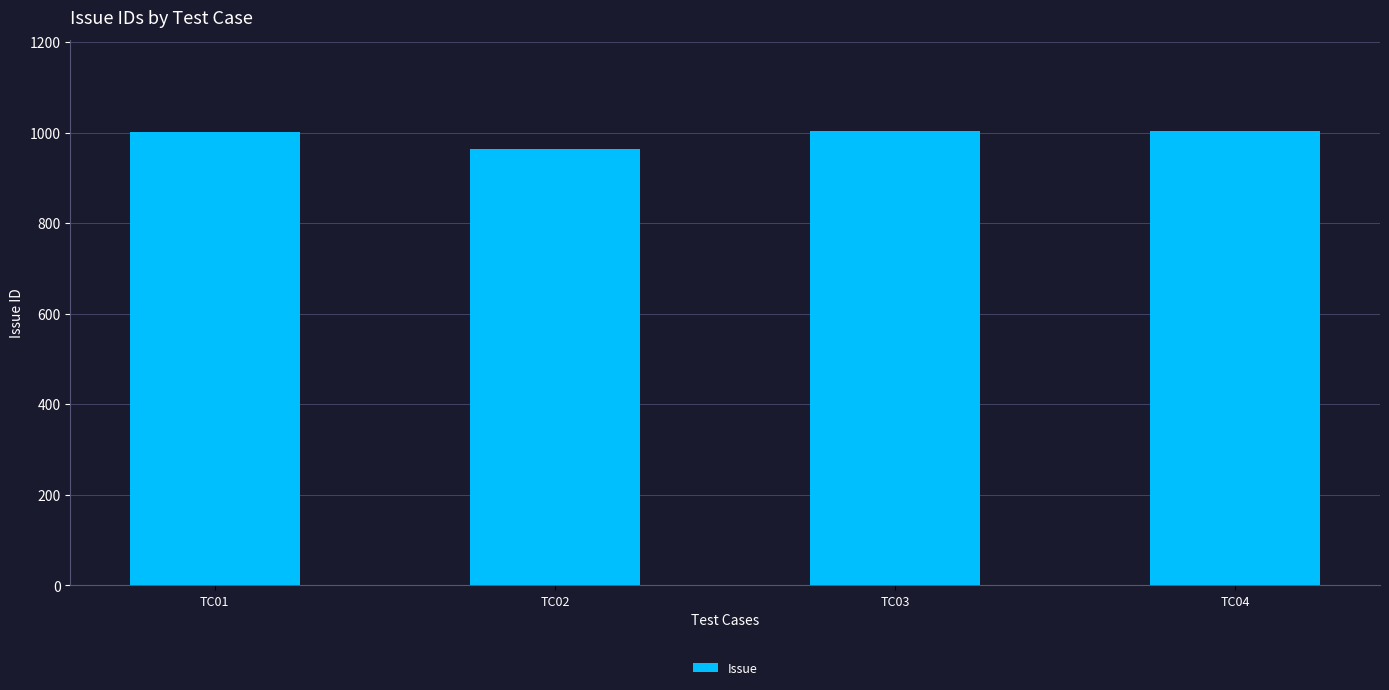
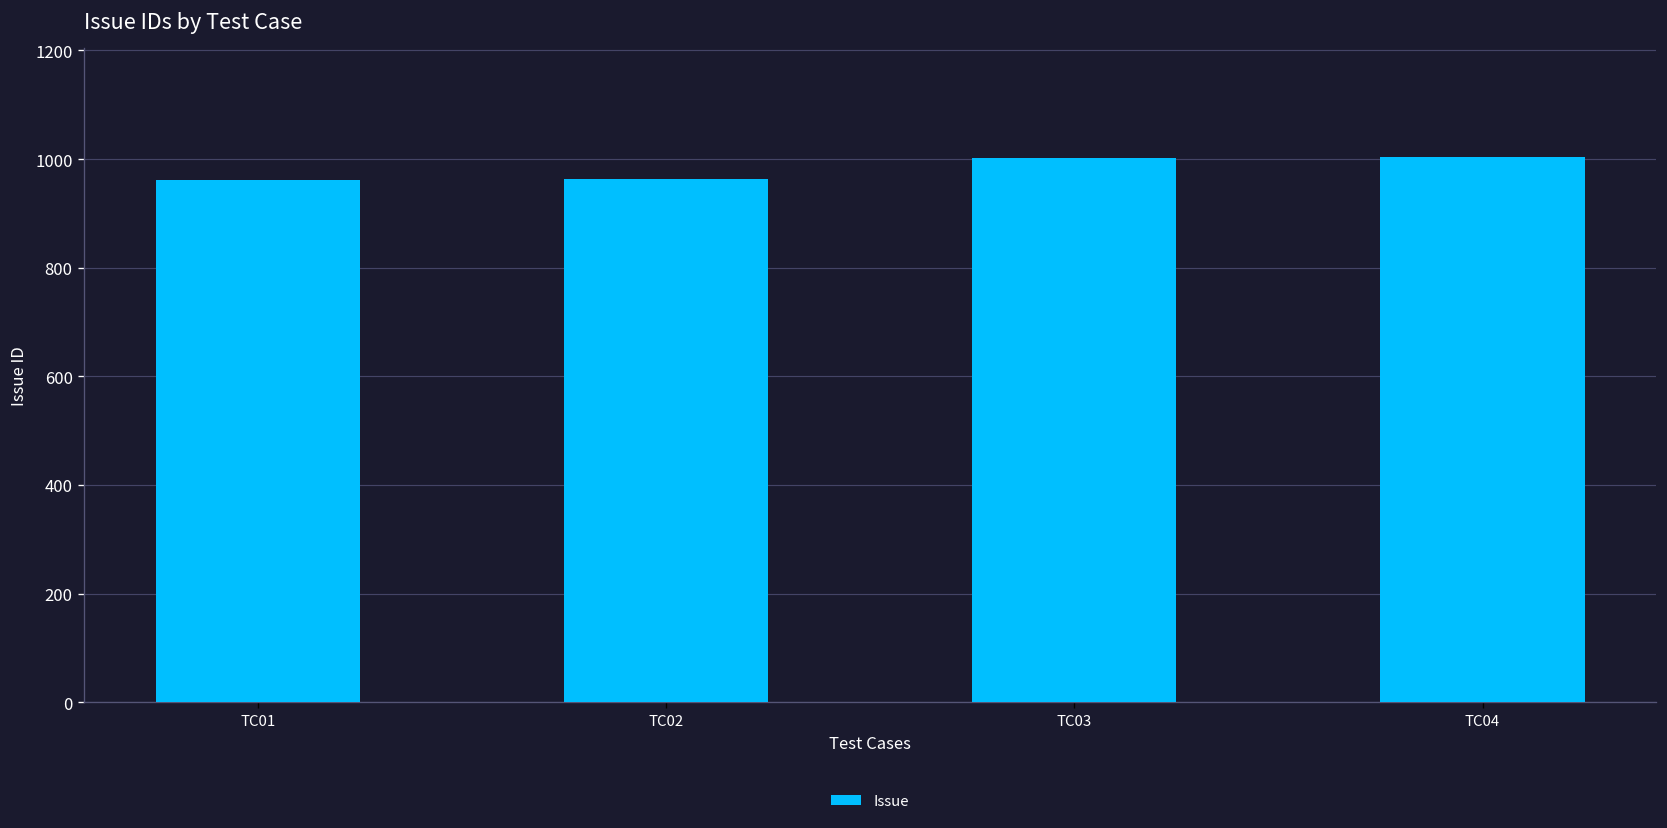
  {
-   "TC01": 1000,
+   "TC01": 960,
    "TC02": 960,
    "TC03": 1000,
    "TC04": 1000
  }
